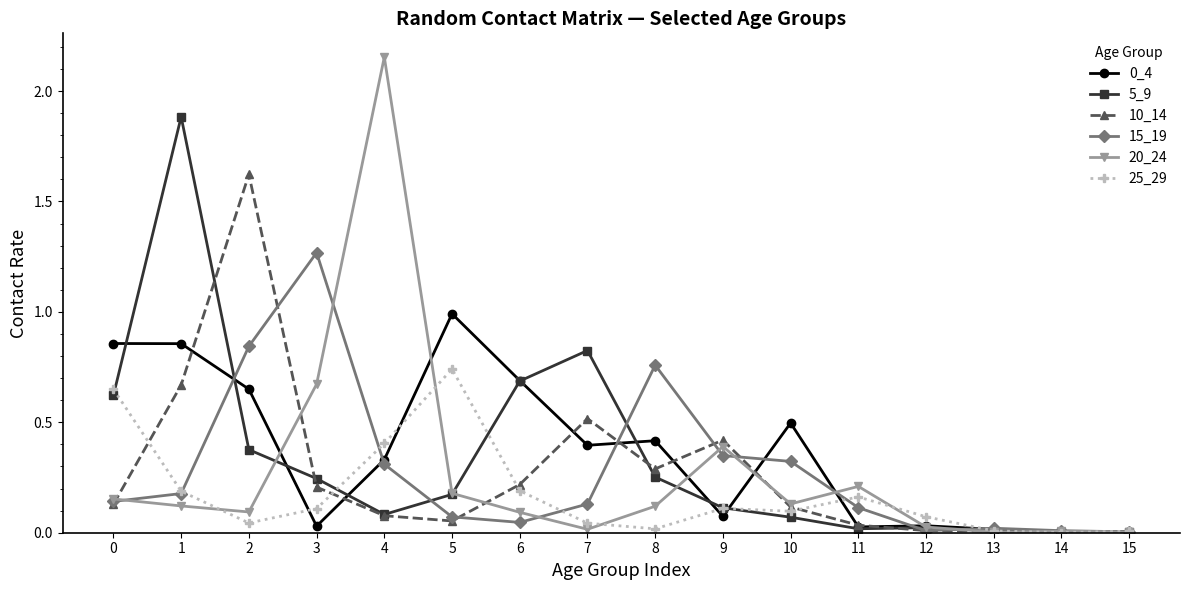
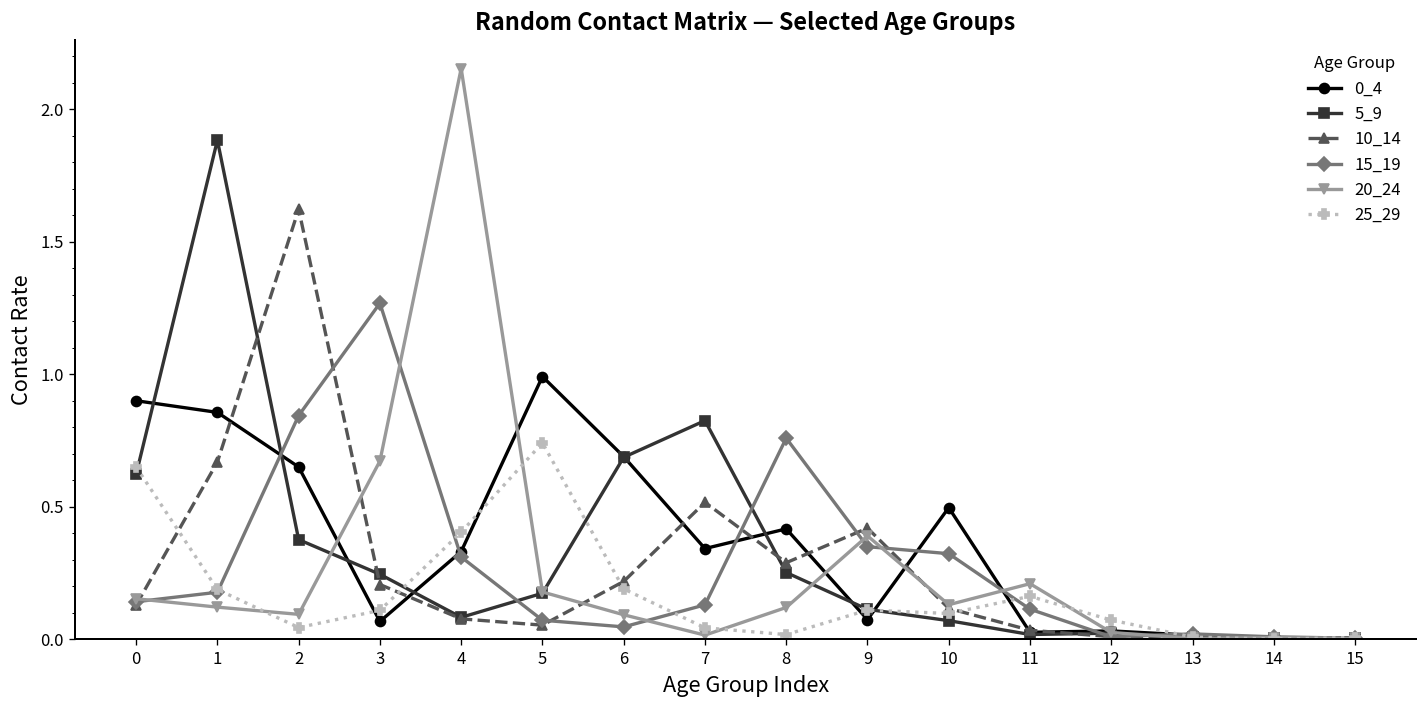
  {
    "0_4": {
-     "0": 0.86,
+     "0": 0.90,
      "1": 0.86,
      "2": 0.65,
-     "3": 0.03,
+     "3": 0.07,
      "4": 0.33,
      "5": 0.99,
-     "7": 0.40,
+     "7": 0.34,
      "8": 0.42,
      "9": 0.07,
      "10": 0.50
    }
  }
